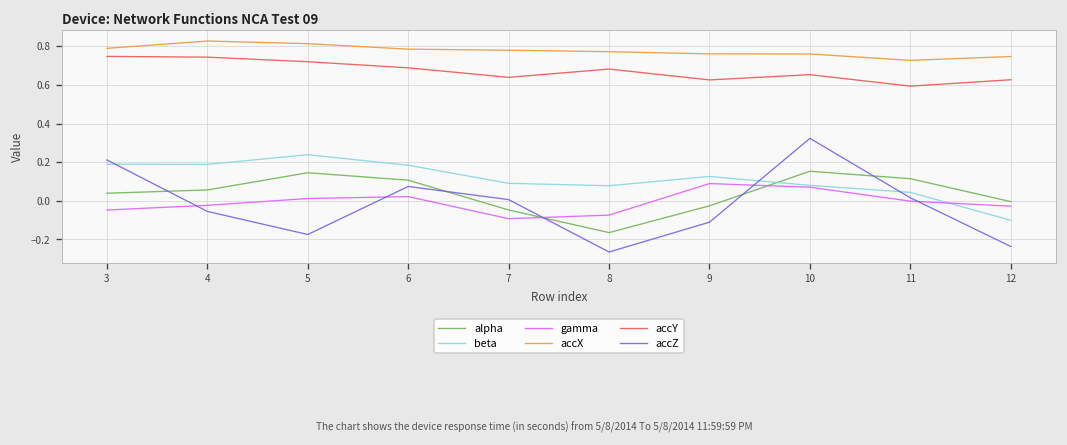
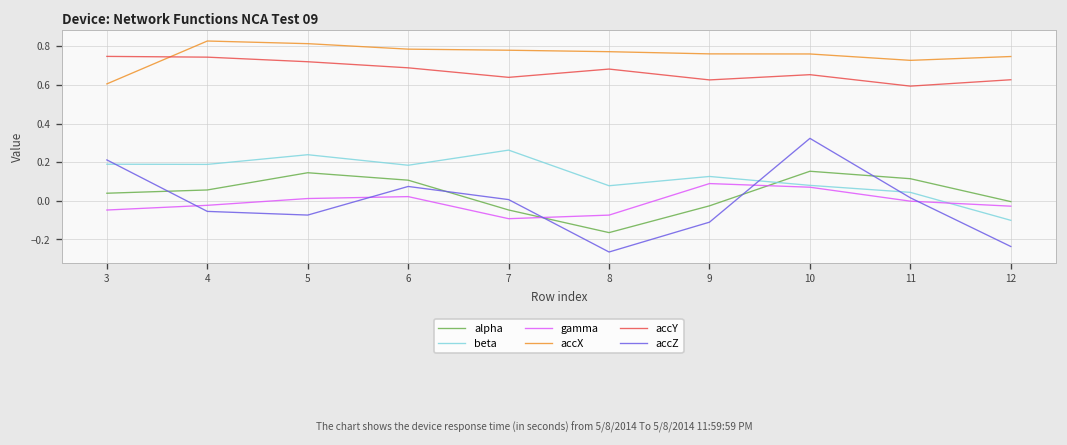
  {
    "alpha": {
      "3": 0.04,
      "4": 0.06,
      "5": 0.15,
      "6": 0.11,
      "7": -0.05,
      "8": -0.16,
      "9": -0.03,
      "10": 0.15,
      "11": 0.11,
      "12": 0.00
    },
    "beta": {
      "3": 0.19,
      "4": 0.19,
      "5": 0.24,
      "6": 0.18,
-     "7": 0.09,
+     "7": 0.26,
      "8": 0.08,
      "9": 0.13,
      "11": 0.04,
      "12": -0.10
    },
    "gamma": {
      "3": -0.05,
      "4": -0.02,
      "5": 0.01,
      "6": 0.02,
      "7": -0.09,
      "8": -0.07,
      "9": 0.09,
      "11": 0.00,
      "12": -0.03
    },
    "accX": {
-     "3": 0.79,
+     "3": 0.61,
      "4": 0.83,
      "5": 0.81,
      "6": 0.79,
      "7": 0.78,
      "8": 0.77,
      "9": 0.76,
      "10": 0.76,
      "11": 0.73,
      "12": 0.75
    },
    "accY": {
      "3": 0.75,
      "4": 0.74,
      "5": 0.72,
      "6": 0.69,
      "7": 0.64,
      "8": 0.68,
      "9": 0.63,
      "10": 0.65,
      "11": 0.59,
      "12": 0.63
    },
    "accZ": {
      "3": 0.21,
      "4": -0.05,
-     "5": -0.17,
+     "5": -0.07,
      "6": 0.07,
      "7": 0.01,
      "8": -0.27,
      "9": -0.11,
      "10": 0.32,
      "11": 0.02,
      "12": -0.24
    }
  }
